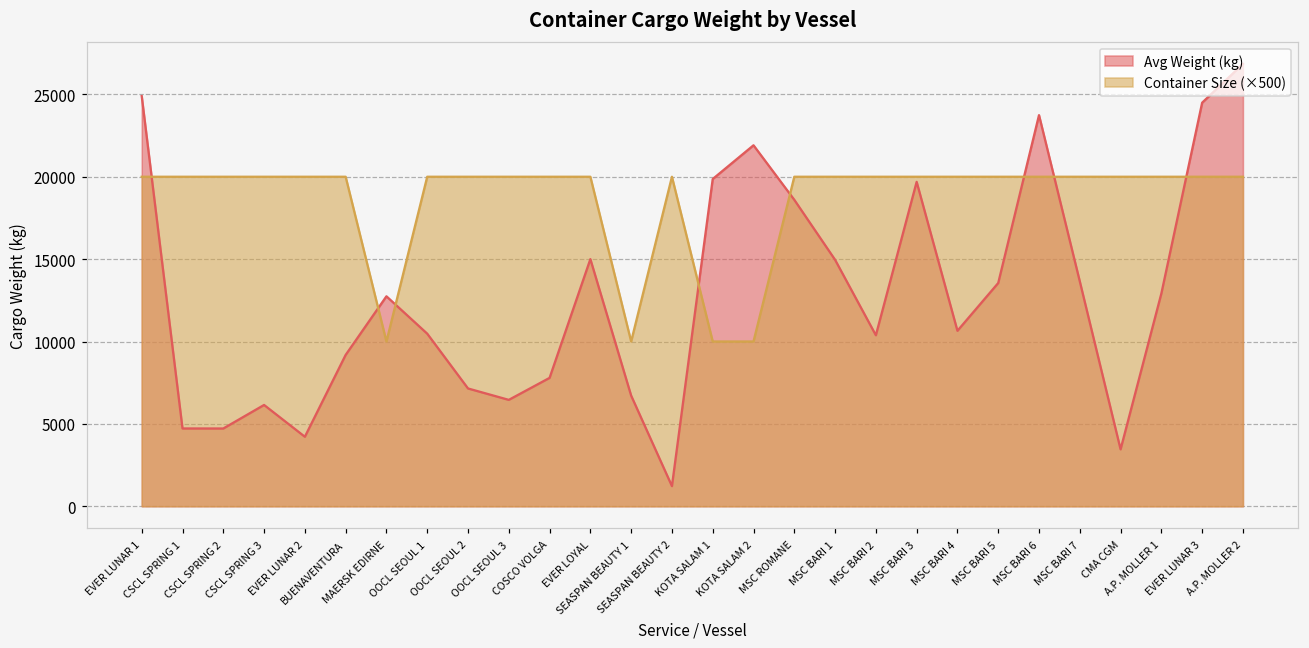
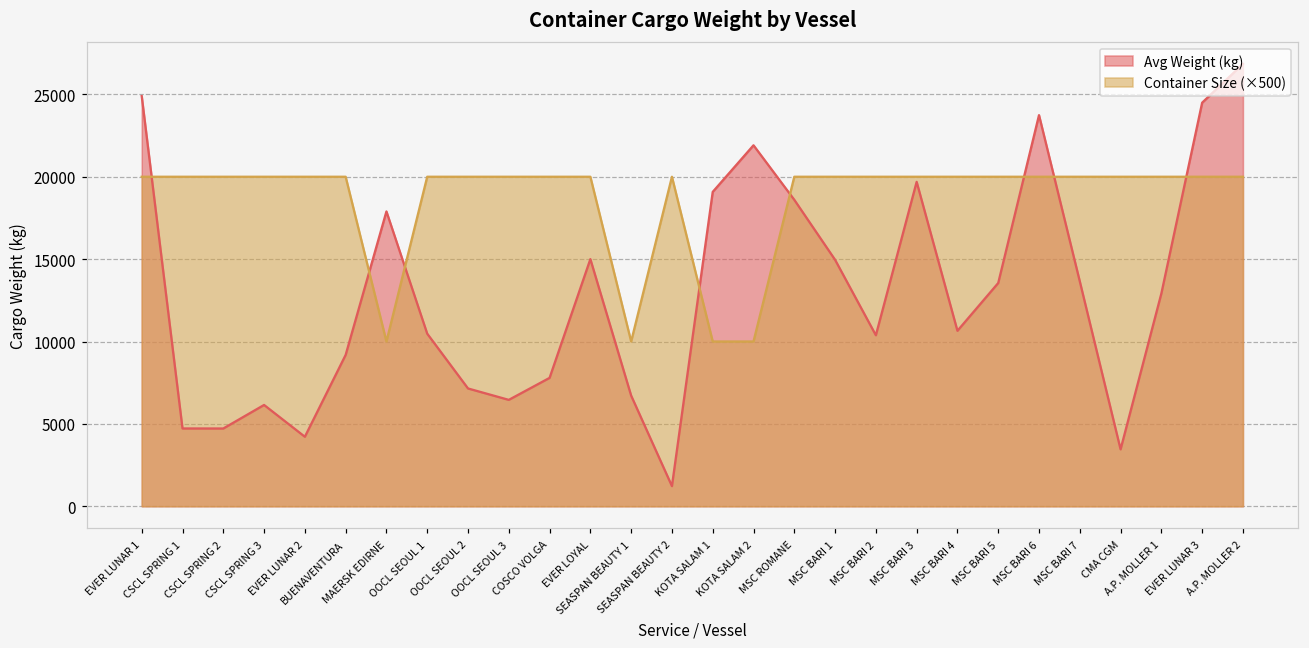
  {
    "Avg Weight (kg)": {
      "EVER LUNAR 1": 24900,
      "CSCL SPRING 1": 4700,
      "CSCL SPRING 2": 4700,
      "CSCL SPRING 3": 6100,
      "EVER LUNAR 2": 4200,
      "BUENAVENTURA": 9200,
-     "MAERSK EDIRNE": 12700,
+     "MAERSK EDIRNE": 17900,
      "OOCL SEOUL 1": 10500,
      "OOCL SEOUL 2": 7100,
      "OOCL SEOUL 3": 6500,
      "COSCO VOLGA": 7800,
      "EVER LOYAL": 15000,
      "SEASPAN BEAUTY 1": 6700,
      "SEASPAN BEAUTY 2": 1200,
-     "KOTA SALAM 1": 19900,
+     "KOTA SALAM 1": 19100,
      "KOTA SALAM 2": 21900,
      "MSC ROMANE": 18600,
      "MSC BARI 1": 15000,
      "MSC BARI 2": 10400,
      "MSC BARI 3": 19700,
      "MSC BARI 4": 10700,
      "MSC BARI 5": 13600,
      "MSC BARI 6": 23700,
      "MSC BARI 7": 13700,
      "CMA CGM": 3500,
      "A.P. MOLLER 1": 12900,
      "EVER LUNAR 3": 24500
    },
    "Container Size (×500)": {
      "EVER LUNAR 1": 20000,
      "CSCL SPRING 1": 20000,
      "CSCL SPRING 2": 20000,
      "CSCL SPRING 3": 20000,
      "EVER LUNAR 2": 20000,
      "BUENAVENTURA": 20000,
      "MAERSK EDIRNE": 10000,
      "OOCL SEOUL 1": 20000,
      "OOCL SEOUL 2": 20000,
      "OOCL SEOUL 3": 20000,
      "COSCO VOLGA": 20000,
      "EVER LOYAL": 20000,
      "SEASPAN BEAUTY 1": 10000,
      "SEASPAN BEAUTY 2": 20000,
      "KOTA SALAM 1": 10000,
      "KOTA SALAM 2": 10000,
      "MSC ROMANE": 20000,
      "MSC BARI 1": 20000,
      "MSC BARI 2": 20000,
      "MSC BARI 3": 20000,
      "MSC BARI 4": 20000,
      "MSC BARI 5": 20000,
      "MSC BARI 6": 20000,
      "MSC BARI 7": 20000,
      "CMA CGM": 20000,
      "A.P. MOLLER 1": 20000,
      "EVER LUNAR 3": 20000,
      "A.P. MOLLER 2": 20000
    }
  }
